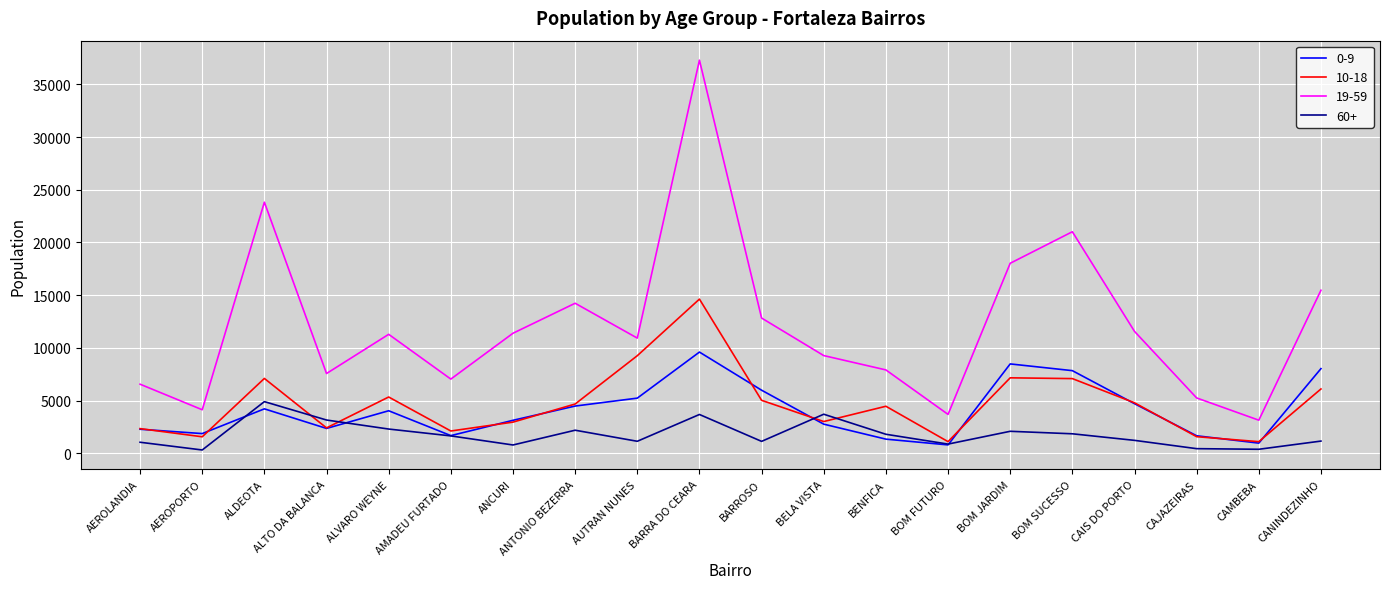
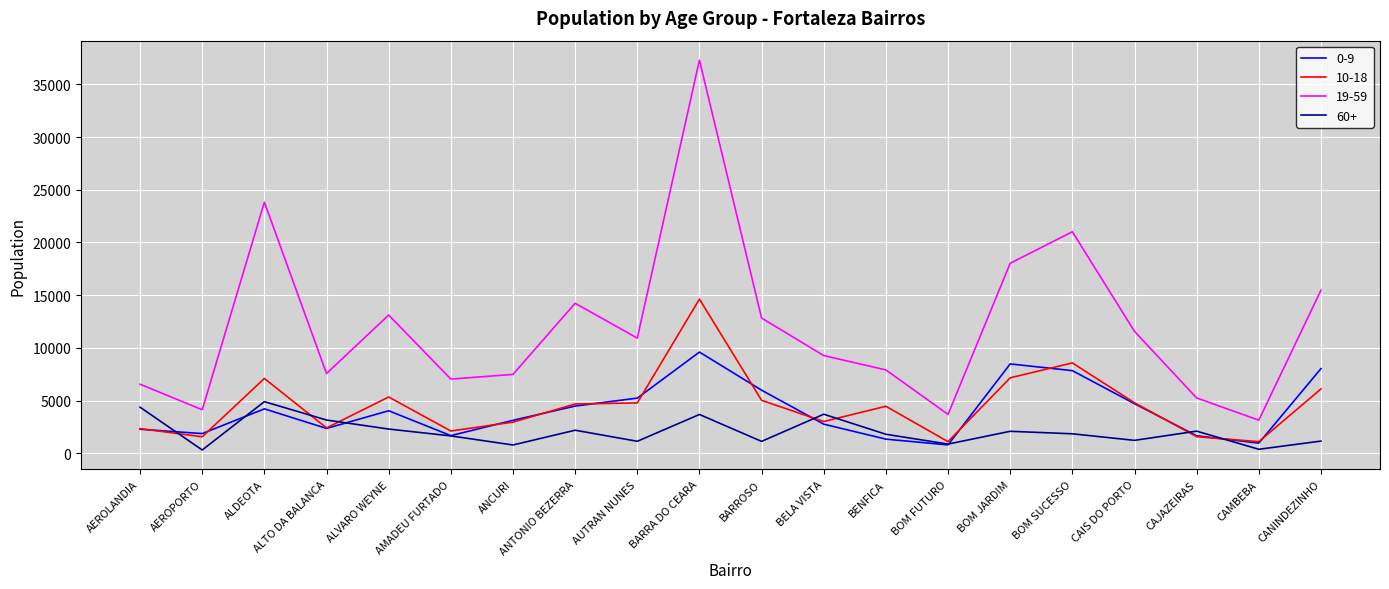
  {
    "0-9": {
      "AEROPORTO": 1900,
      "ALDEOTA": 4200,
      "ALVARO WEYNE": 4000,
      "AUTRAN NUNES": 5200,
      "BARRA DO CEARA": 9600,
      "BARROSO": 6000,
      "BELA VISTA": 2800,
      "BENFICA": 1400,
      "BOM JARDIM": 8500,
      "BOM SUCESSO": 7800,
      "CANINDEZINHO": 8000
    },
    "10-18": {
      "AEROPORTO": 1600,
      "ALDEOTA": 7100,
      "ALVARO WEYNE": 5300,
      "AMADEU FURTADO": 2100,
-     "AUTRAN NUNES": 9300,
+     "AUTRAN NUNES": 4800,
      "BARRA DO CEARA": 14600,
      "BARROSO": 5000,
      "BELA VISTA": 3000,
      "BENFICA": 4500,
      "BOM JARDIM": 7200,
-     "BOM SUCESSO": 7100,
+     "BOM SUCESSO": 8600,
      "CANINDEZINHO": 6100
    },
    "19-59": {
      "AEROLANDIA": 6600,
      "AEROPORTO": 4100,
      "ALDEOTA": 23800,
      "ALTO DA BALANCA": 7600,
-     "ALVARO WEYNE": 11300,
+     "ALVARO WEYNE": 13100,
      "AMADEU FURTADO": 7000,
-     "ANCURI": 11400,
+     "ANCURI": 7500,
      "ANTONIO BEZERRA": 14200,
      "AUTRAN NUNES": 10900,
      "BARRA DO CEARA": 37300,
      "BARROSO": 12800,
      "BELA VISTA": 9300,
      "BENFICA": 7900,
      "BOM FUTURO": 3700,
      "BOM JARDIM": 18000,
      "BOM SUCESSO": 21000,
      "CAIS DO PORTO": 11600,
      "CAJAZEIRAS": 5300,
      "CAMBEBA": 3100,
      "CANINDEZINHO": 15500
    },
    "60+": {
-     "AEROLANDIA": 1100,
+     "AEROLANDIA": 4400,
      "AEROPORTO": 300,
      "ALDEOTA": 4900,
      "ALTO DA BALANCA": 3200,
      "ALVARO WEYNE": 2300,
      "ANCURI": 800,
      "ANTONIO BEZERRA": 2200,
      "AUTRAN NUNES": 1100,
      "BARRA DO CEARA": 3700,
      "BARROSO": 1100,
      "BELA VISTA": 3700,
      "BENFICA": 1800,
      "BOM JARDIM": 2100,
      "BOM SUCESSO": 1900,
      "CAIS DO PORTO": 1200,
-     "CAJAZEIRAS": 400,
+     "CAJAZEIRAS": 2100,
      "CAMBEBA": 400,
      "CANINDEZINHO": 1200
    }
  }
